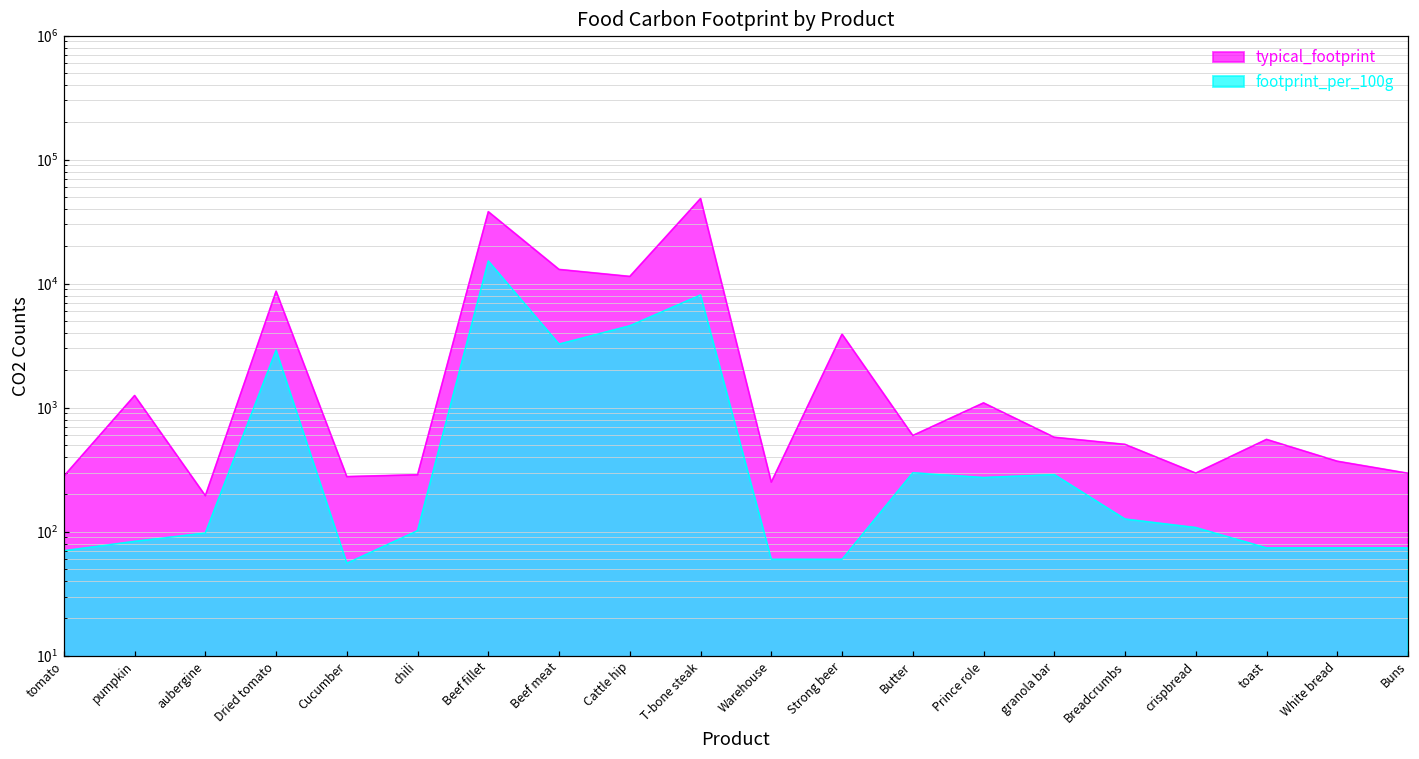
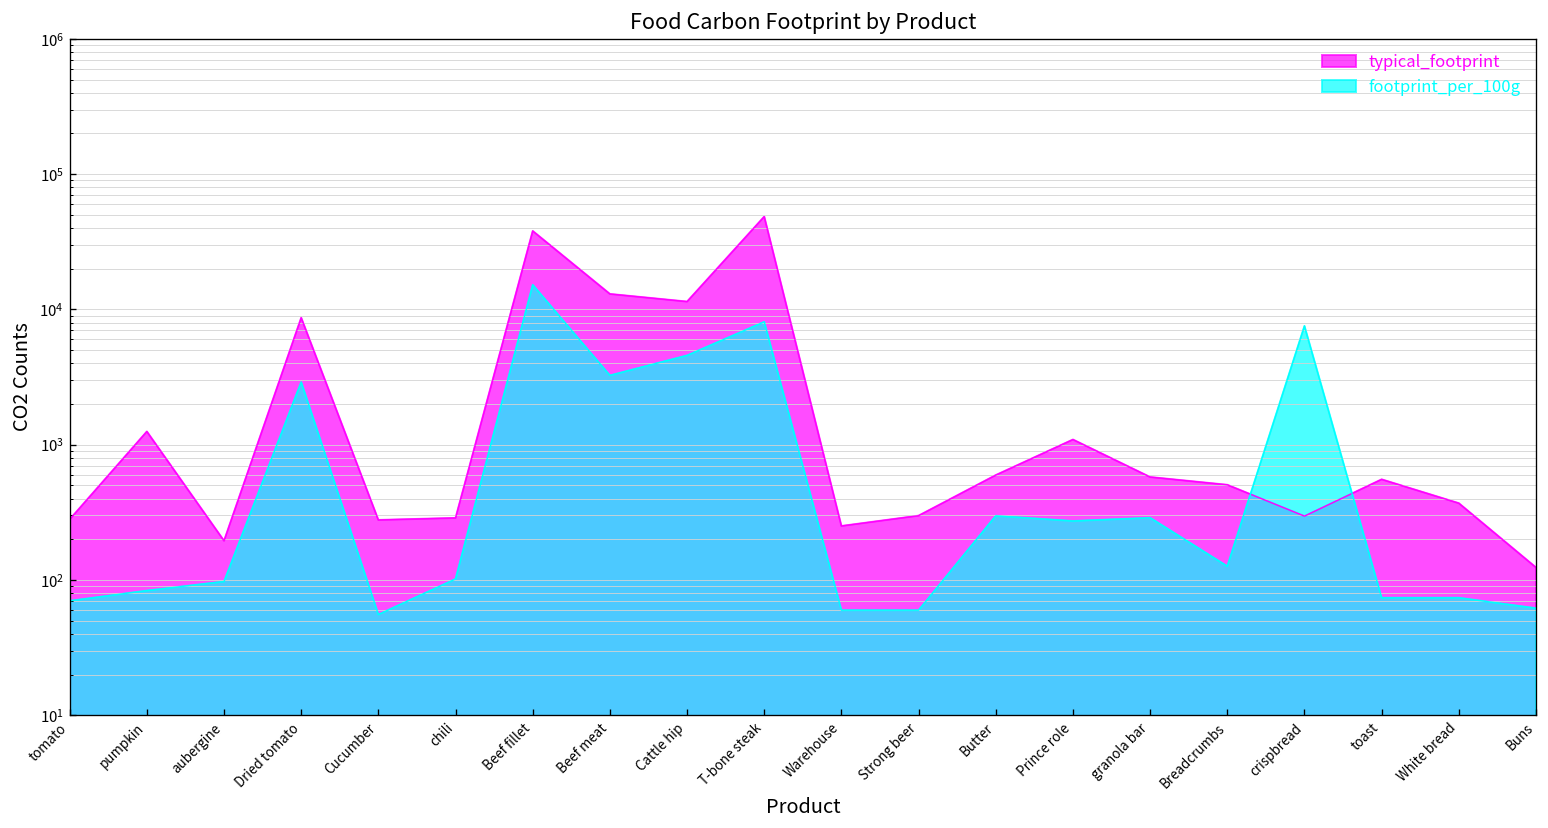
  {
    "typical_footprint": {
      "tomato": 280,
      "pumpkin": 1300,
      "aubergine": 190,
      "Dried tomato": 9000,
      "Cucumber": 280,
      "chili": 290,
      "Beef fillet": 38000,
      "Beef meat": 13000,
      "Cattle hip": 11000,
      "T-bone steak": 49000,
      "Warehouse": 250,
-     "Strong beer": 3900,
+     "Strong beer": 300,
      "Butter": 600,
      "Prince role": 1100,
      "granola bar": 600,
      "Breadcrumbs": 500,
      "crispbread": 300,
      "toast": 600,
      "White bread": 370,
-     "Buns": 300
+     "Buns": 120
    },
    "footprint_per_100g": {
      "tomato": 70,
      "pumpkin": 80,
      "aubergine": 100,
      "Dried tomato": 2900,
      "Cucumber": 60,
      "chili": 100,
      "Beef fillet": 15000,
      "Beef meat": 3300,
      "Cattle hip": 4600,
      "T-bone steak": 8000,
      "Warehouse": 60,
      "Strong beer": 60,
      "Butter": 300,
      "Prince role": 270,
      "granola bar": 290,
      "Breadcrumbs": 130,
-     "crispbread": 110,
+     "crispbread": 8000,
      "toast": 70,
      "White bread": 70,
-     "Buns": 70
+     "Buns": 60
    }
  }
